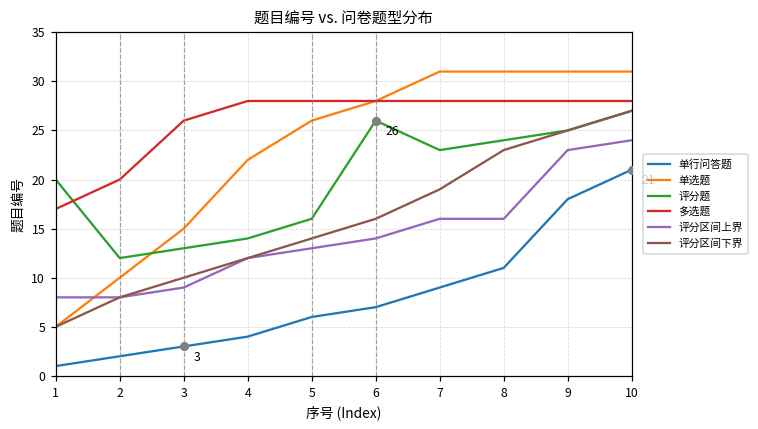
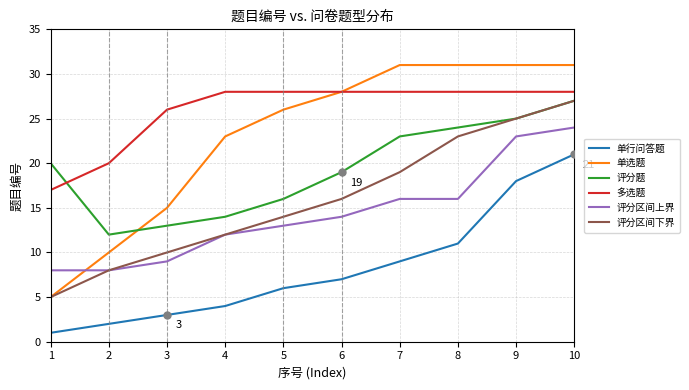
  {
    "单行问答题": {
      "1": 1,
      "2": 2,
      "4": 4,
      "5": 6,
      "6": 7,
      "7": 9,
      "8": 11,
      "9": 18
    },
    "单选题": {
      "2": 10,
      "3": 15,
-     "4": 22,
+     "4": 23,
      "5": 26,
      "7": 31,
      "8": 31,
      "9": 31,
      "10": 31
    },
    "评分题": {
-     "6": 26
+     "6": 19
    },
    "多选题": {
      "1": 17,
      "2": 20,
      "3": 26,
      "4": 28,
      "5": 28,
      "7": 28,
      "8": 28,
      "9": 28,
      "10": 28
    },
    "评分区间上界": {
      "1": 8,
      "3": 9,
      "5": 13,
      "6": 14,
      "7": 16,
      "8": 16,
      "9": 23,
      "10": 24
    },
    "评分区间下界": {
      "3": 10,
      "5": 14,
      "6": 16,
      "7": 19,
      "8": 23
    }
  }
